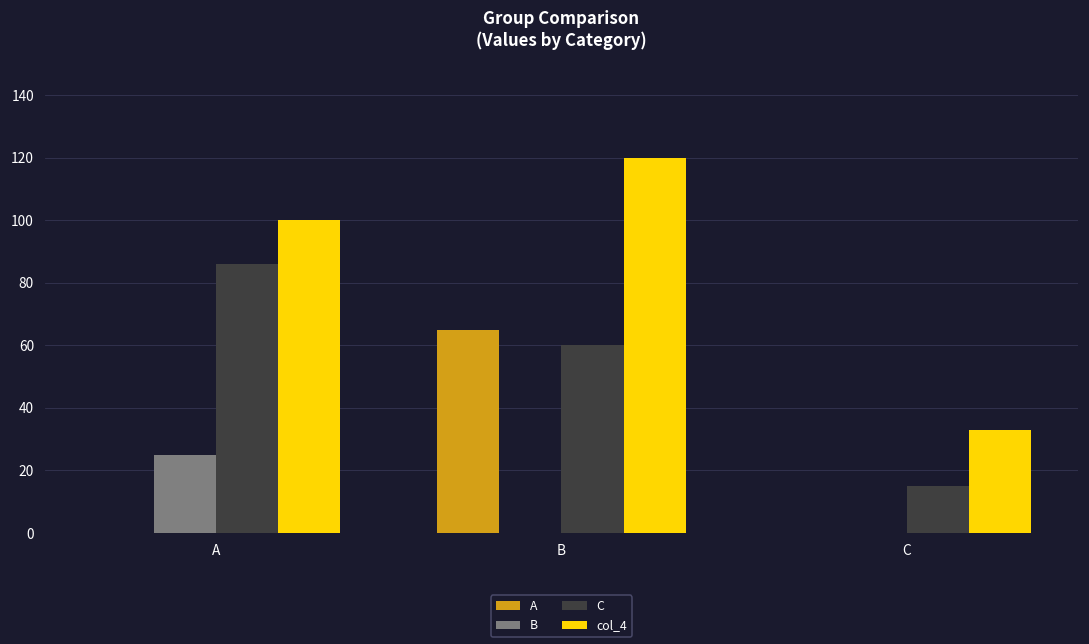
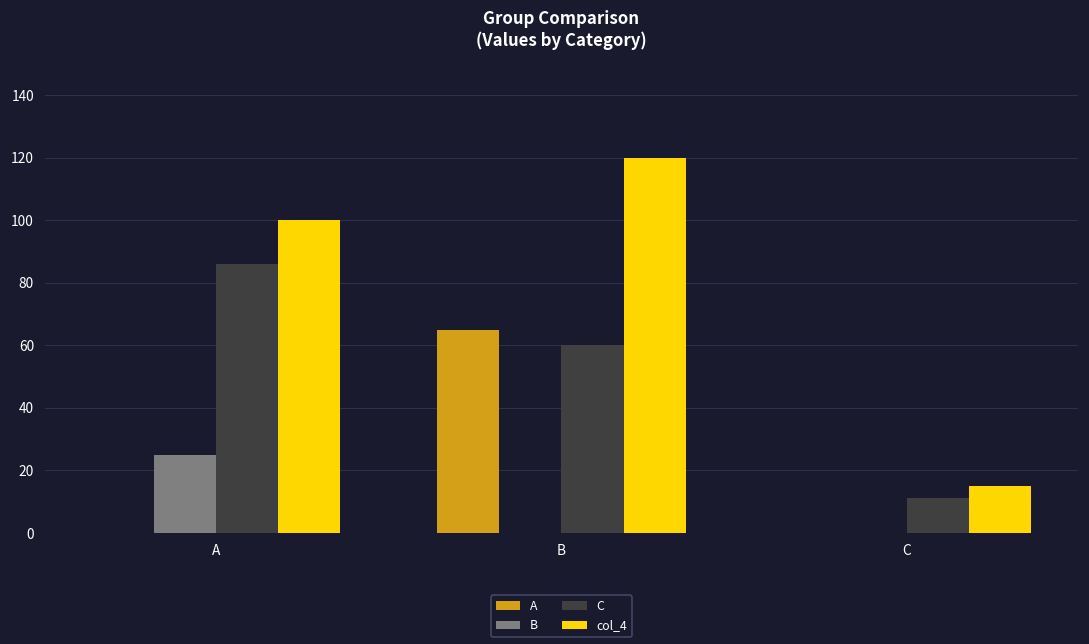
  {
    "A": {
      "A": 0,
      "B": 65,
      "C": 0
    },
    "B": {
      "A": 25,
      "B": 0,
      "C": 0
    },
    "C": {
      "A": 86,
      "B": 60,
-     "C": 15
+     "C": 11
    },
    "col_4": {
      "A": 100,
      "B": 120,
-     "C": 33
+     "C": 15
    }
  }
